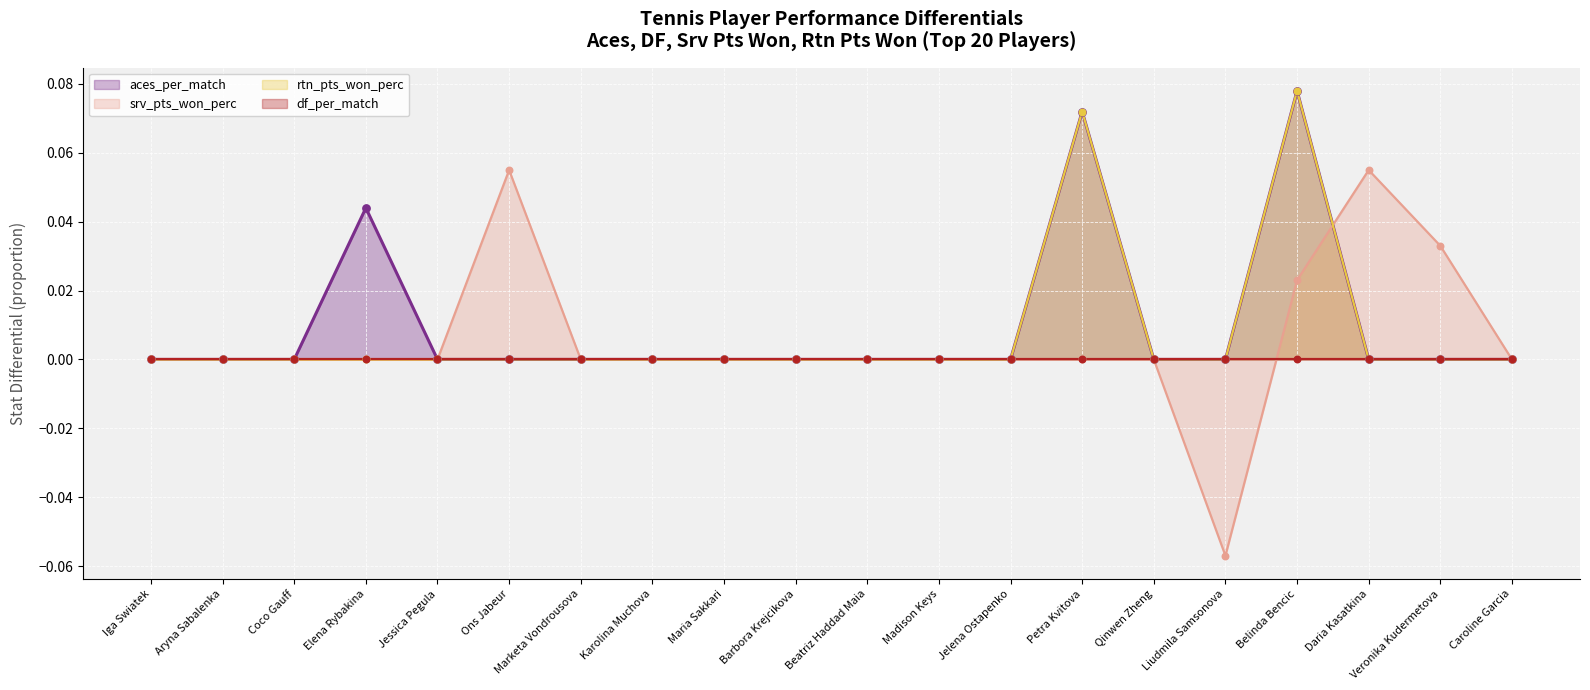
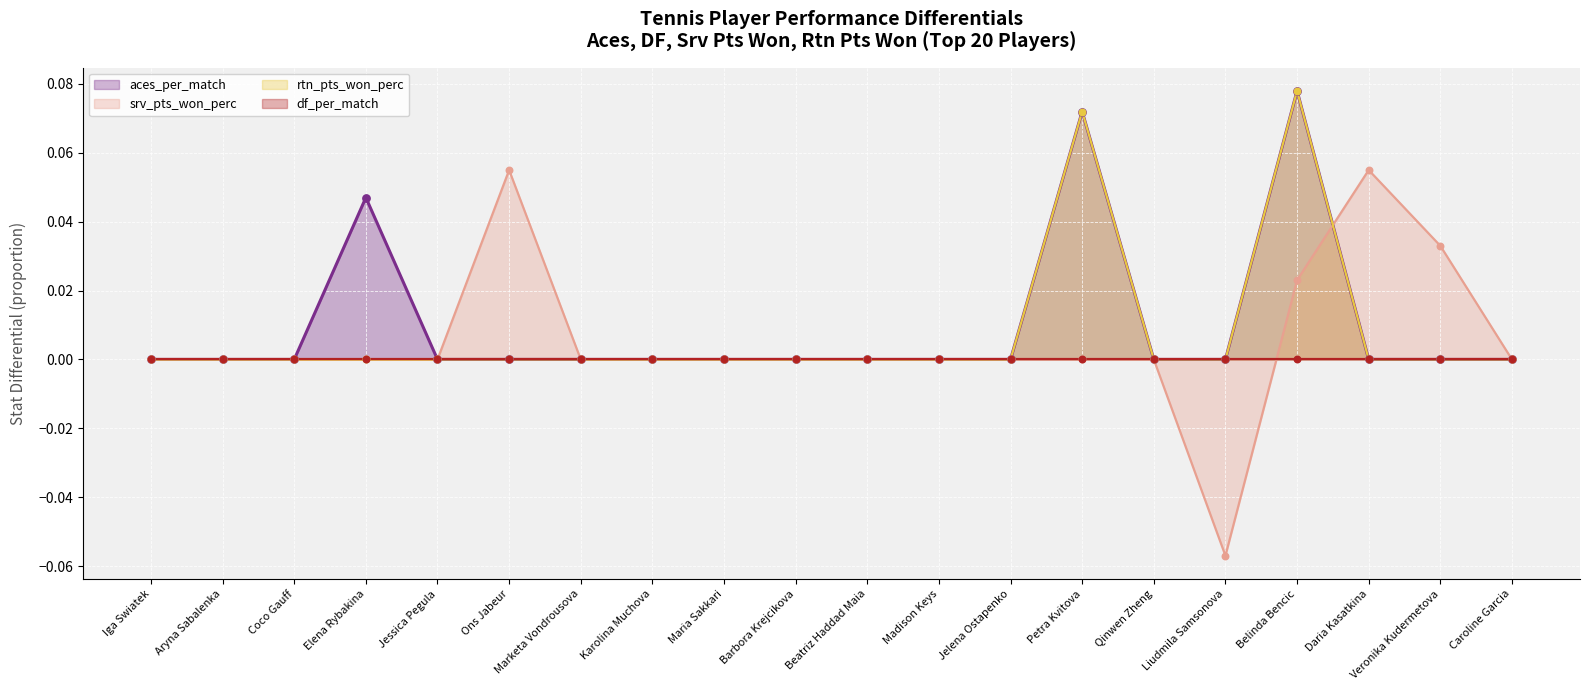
  {
    "aces_per_match": {
-     "Elena Rybakina": 0.044
+     "Elena Rybakina": 0.047
    }
  }
